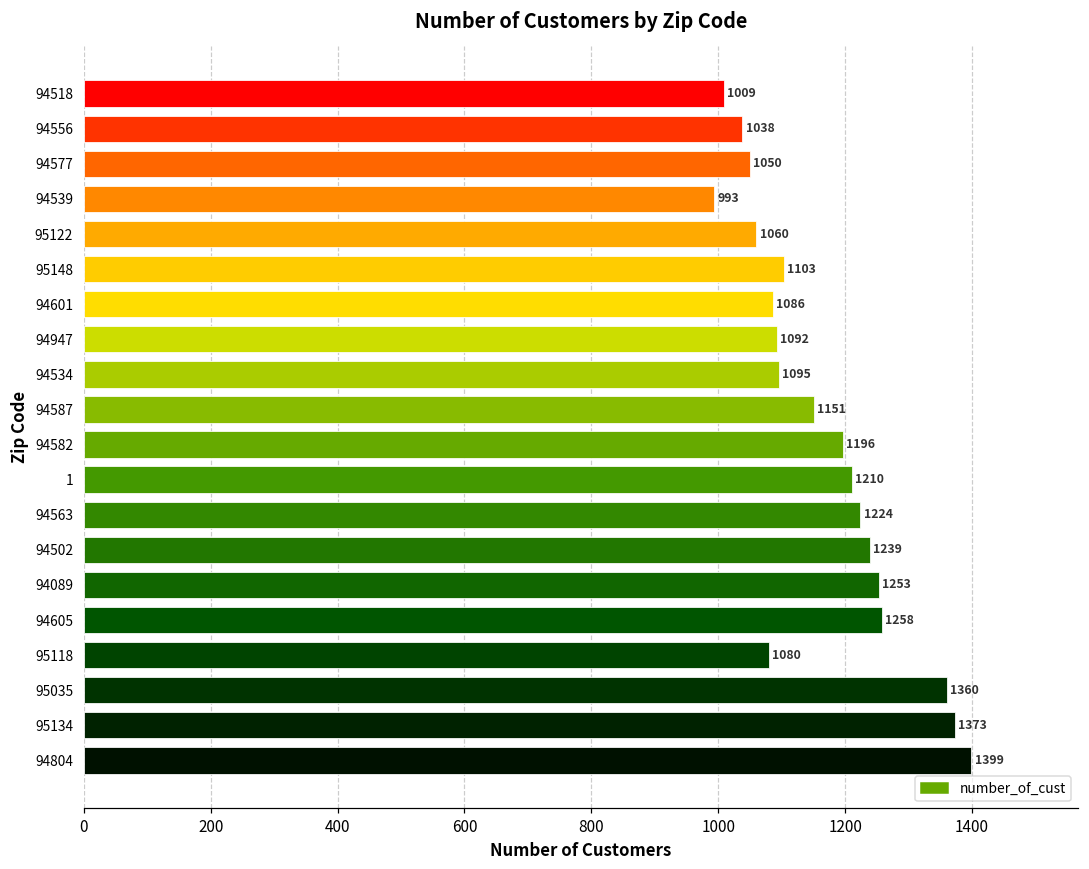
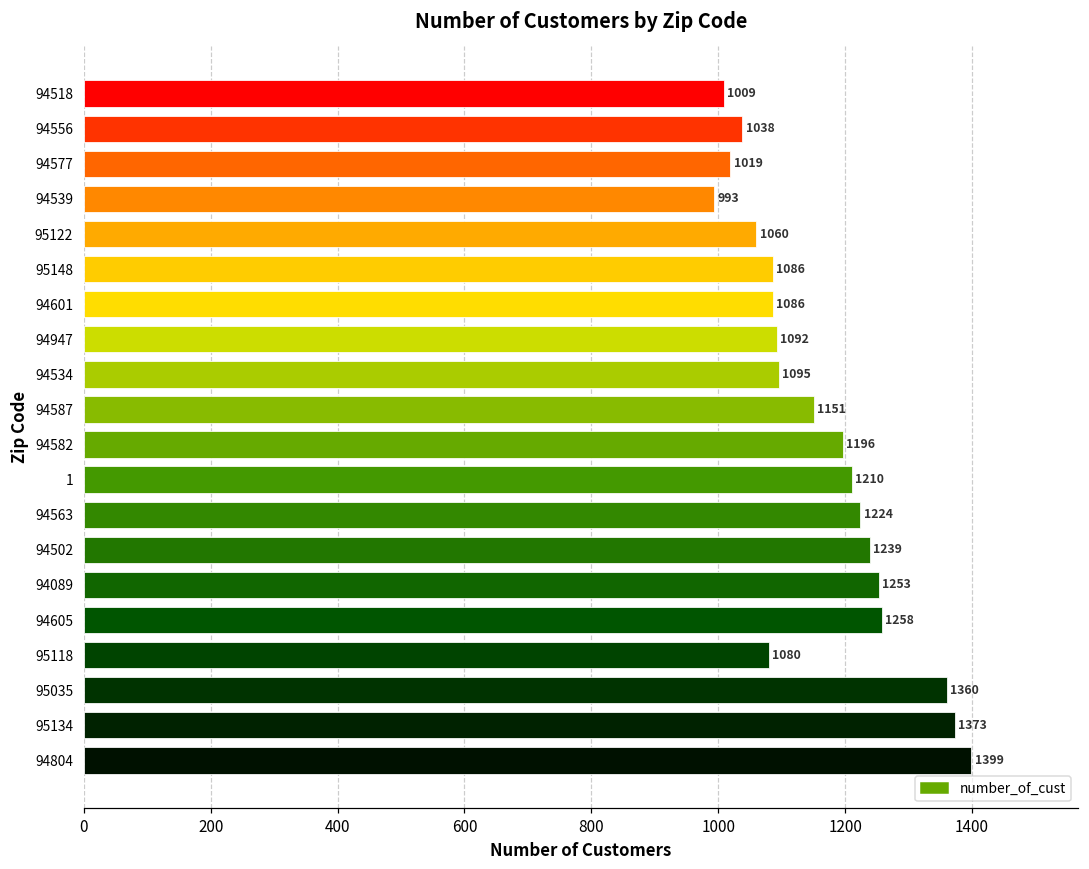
  {
    "94518": 1009,
    "94556": 1038,
-   "94577": 1050,
+   "94577": 1019,
    "94539": 993,
    "95122": 1060,
-   "95148": 1103,
+   "95148": 1086,
    "94601": 1086,
    "94947": 1092,
    "94534": 1095,
    "94587": 1151,
    "94582": 1196,
    "1": 1210,
    "94563": 1224,
    "94502": 1239,
    "94089": 1253,
    "94605": 1258,
    "95118": 1080,
    "95035": 1360,
    "95134": 1373,
    "94804": 1399
  }
